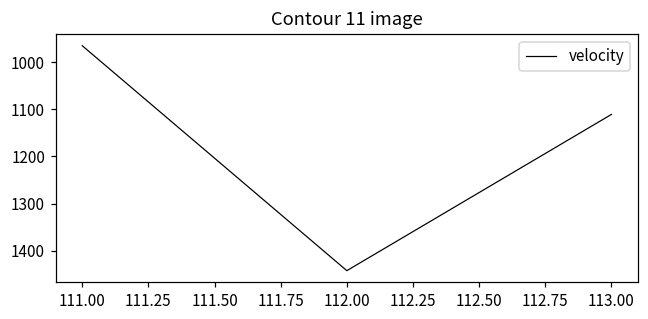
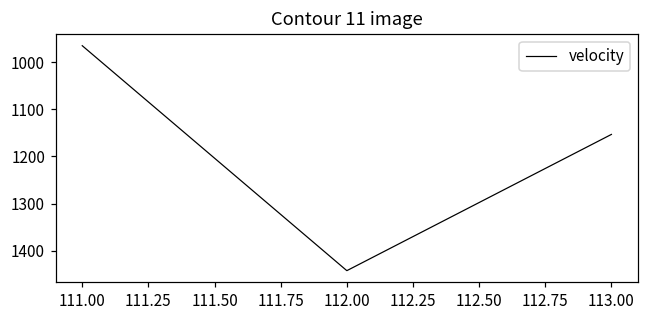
  {
    "111.00": 960,
    "112.00": 1440,
-   "113.00": 1110
+   "113.00": 1150
  }
